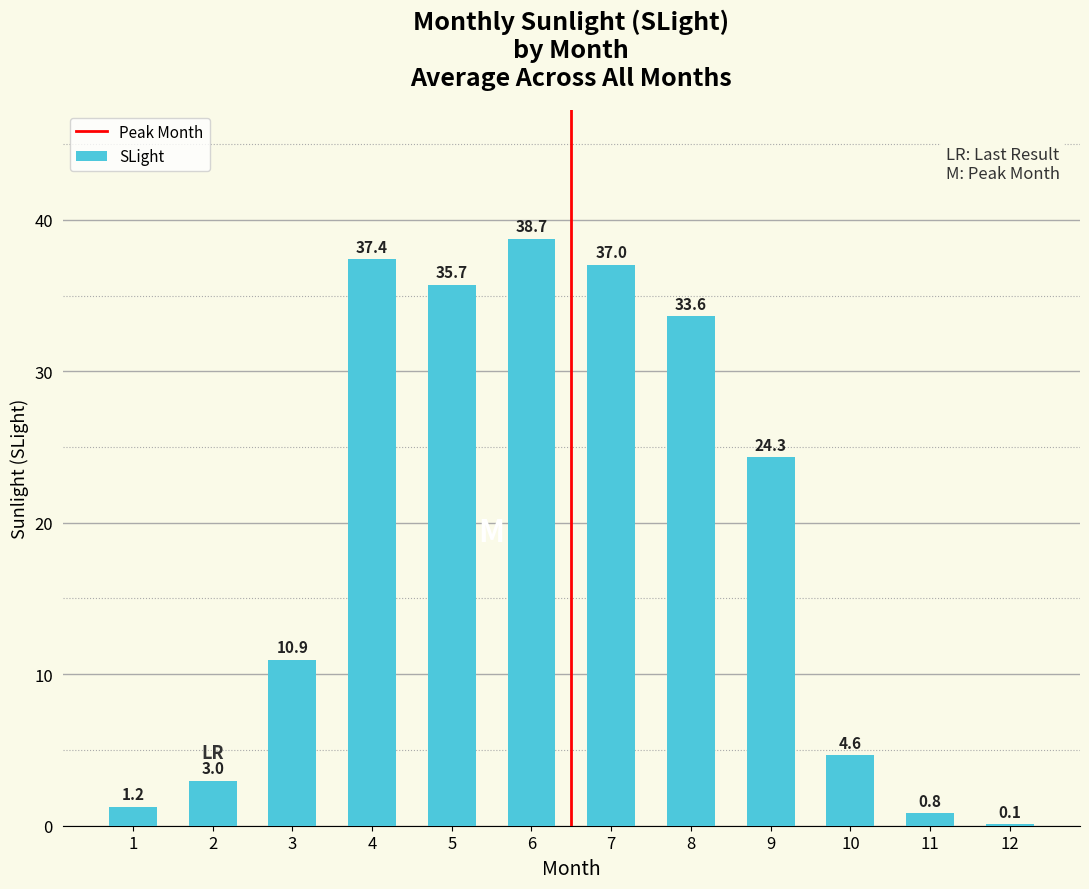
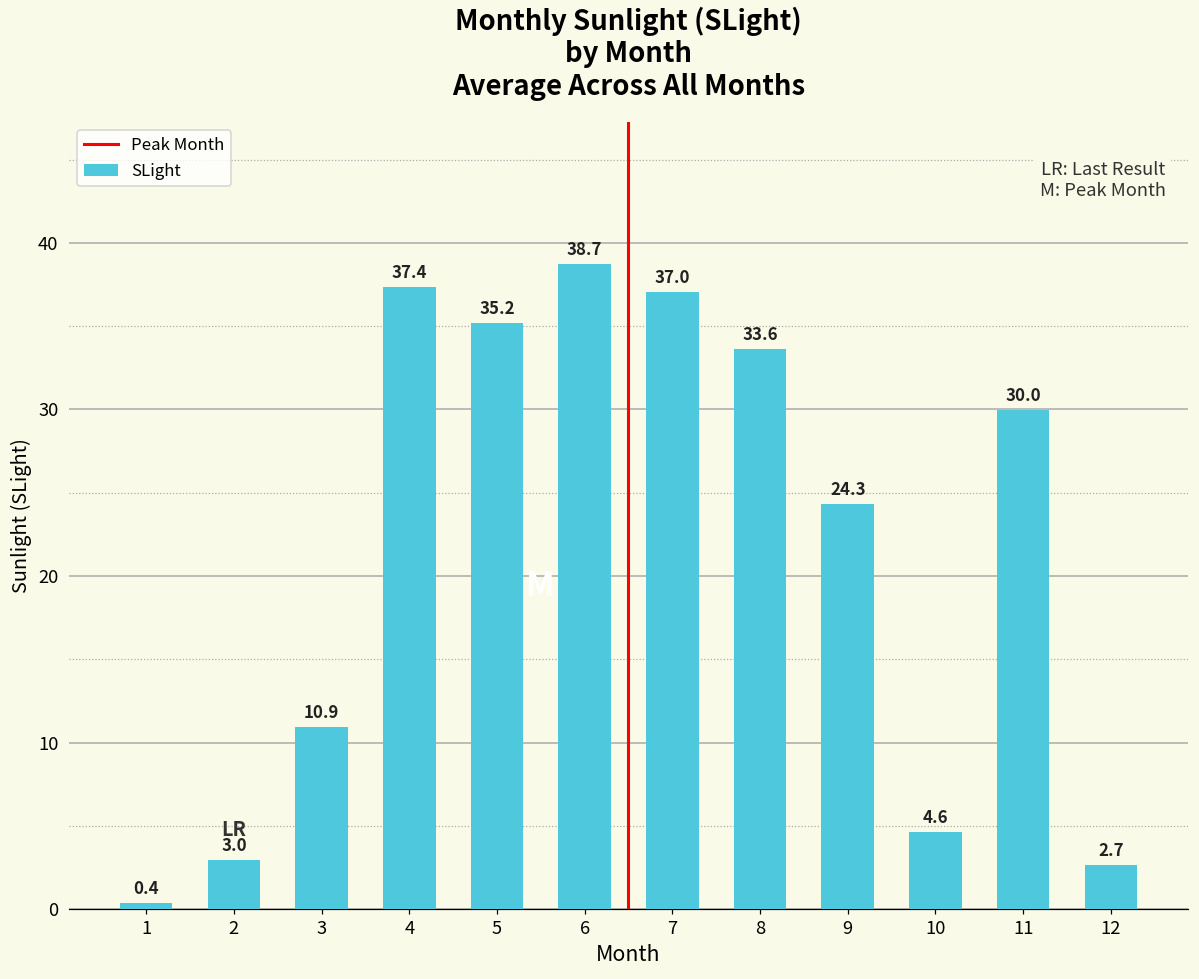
  {
-   "1": 1.2,
+   "1": 0.4,
    "2": 3.0,
    "3": 10.9,
    "4": 37.4,
-   "5": 35.7,
+   "5": 35.2,
    "6": 38.7,
    "7": 37.0,
    "8": 33.6,
    "9": 24.3,
    "10": 4.6,
-   "11": 0.8,
-   "12": 0.1
+   "11": 30.0,
+   "12": 2.7
  }
